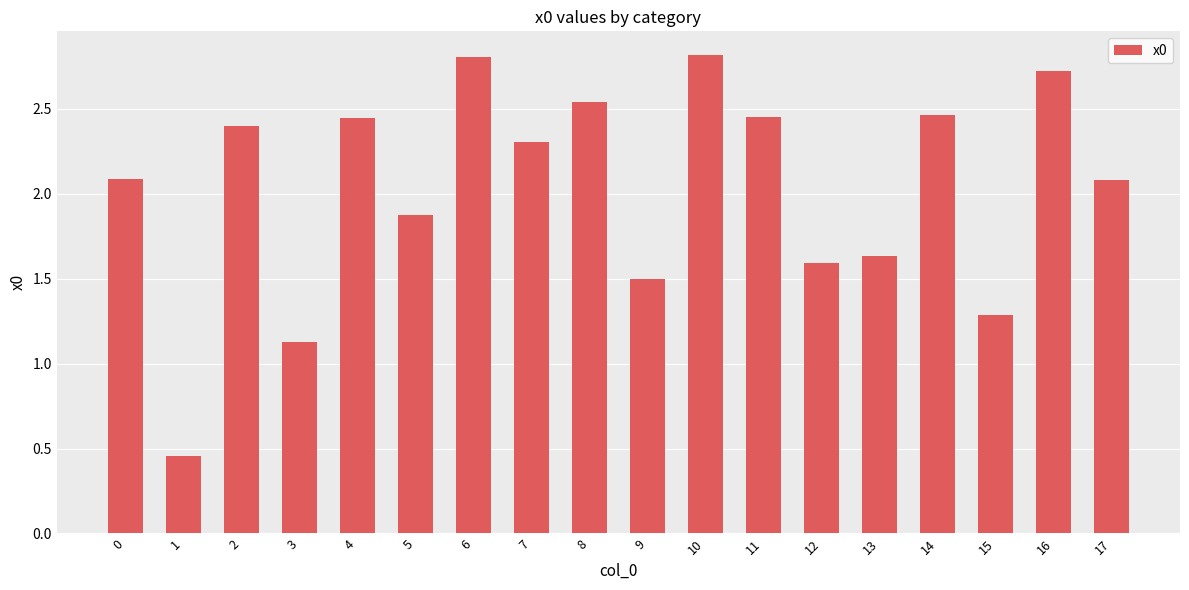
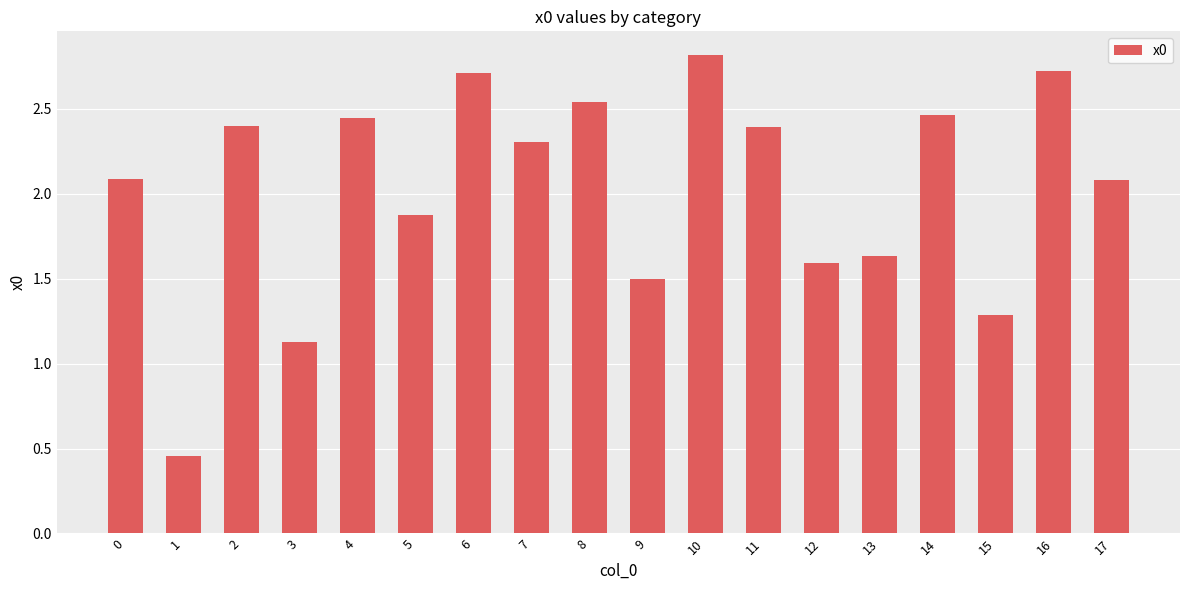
  {
    "0": 2.08,
    "1": 0.46,
    "2": 2.40,
    "3": 1.12,
    "4": 2.44,
    "5": 1.87,
-   "6": 2.80,
+   "6": 2.71,
    "7": 2.30,
    "8": 2.54,
    "9": 1.50,
    "10": 2.81,
-   "11": 2.45,
+   "11": 2.39,
    "12": 1.59,
    "13": 1.63,
    "14": 2.47,
    "15": 1.29,
    "16": 2.72,
    "17": 2.08
  }
